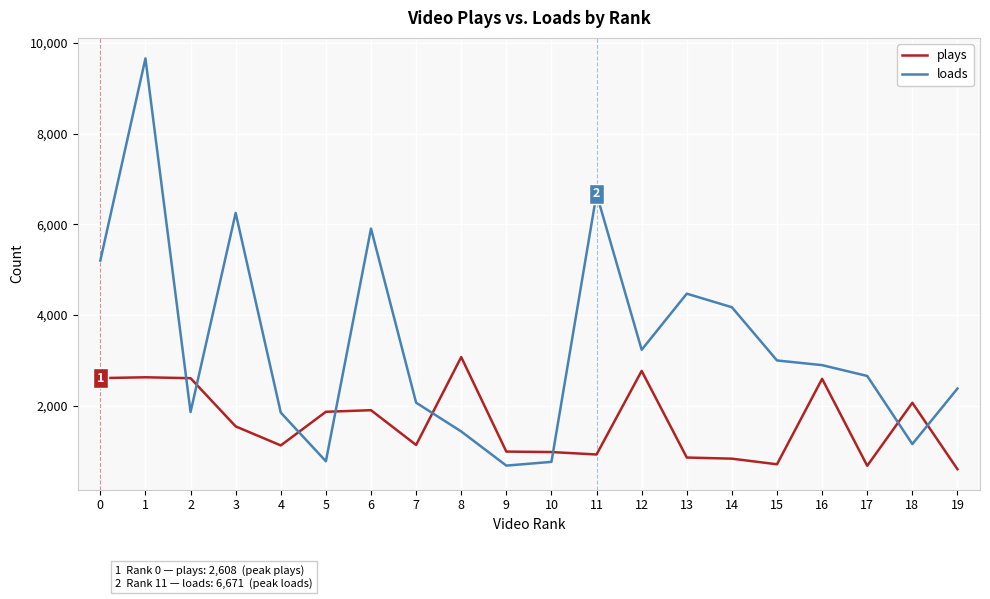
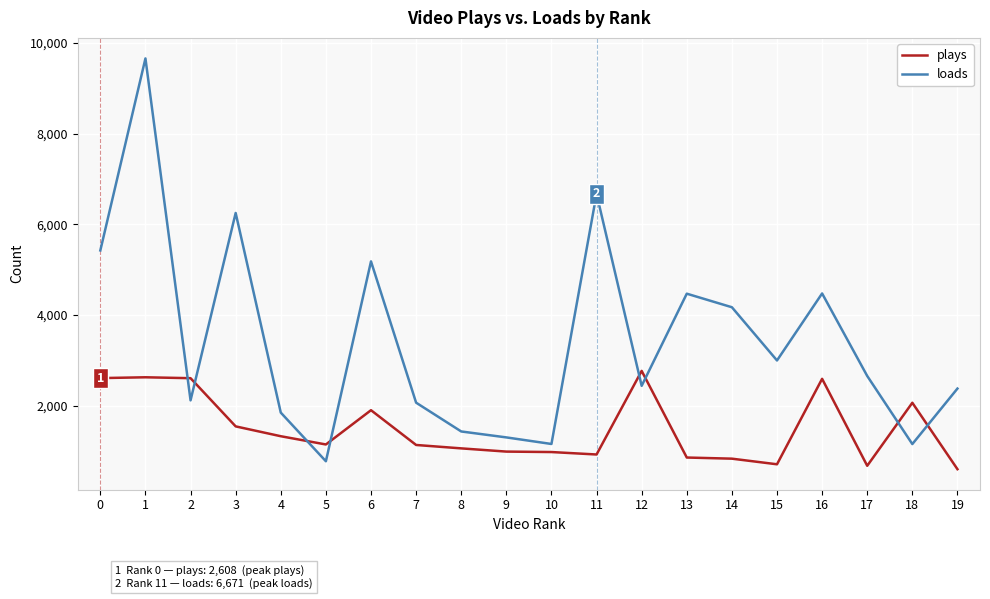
  {
    "plays": {
      "1": "2,600",
      "2": "2,600",
      "3": "1,500",
-     "4": "1,100",
-     "5": "1,900",
+     "4": "1,300",
+     "5": "1,100",
      "6": "1,900",
      "7": "1,100",
-     "8": "3,100",
+     "8": "1,100",
      "9": "1,000",
      "10": "1,000",
      "11": "900",
      "12": "2,800",
      "13": "900",
      "14": "800",
      "15": "700",
      "16": "2,600",
      "17": "700",
      "18": "2,100",
      "19": "600"
    },
    "loads": {
-     "0": "5,200",
+     "0": "5,400",
      "1": "9,700",
-     "2": "1,900",
+     "2": "2,100",
      "3": "6,300",
      "4": "1,800",
      "5": "800",
-     "6": "5,900",
+     "6": "5,200",
      "7": "2,100",
      "8": "1,400",
-     "9": "700",
-     "10": "800",
-     "12": "3,200",
+     "9": "1,300",
+     "10": "1,200",
+     "12": "2,400",
      "13": "4,500",
      "14": "4,200",
      "15": "3,000",
-     "16": "2,900",
+     "16": "4,500",
      "17": "2,700",
      "18": "1,200",
      "19": "2,400"
    }
  }
